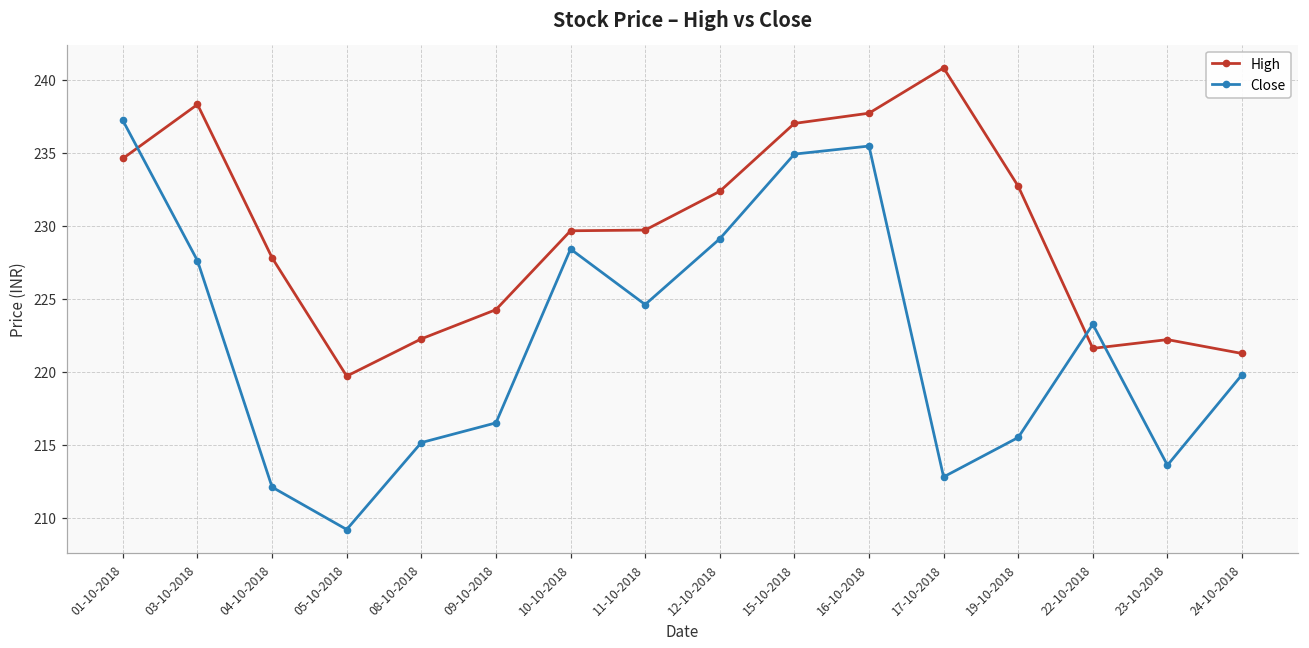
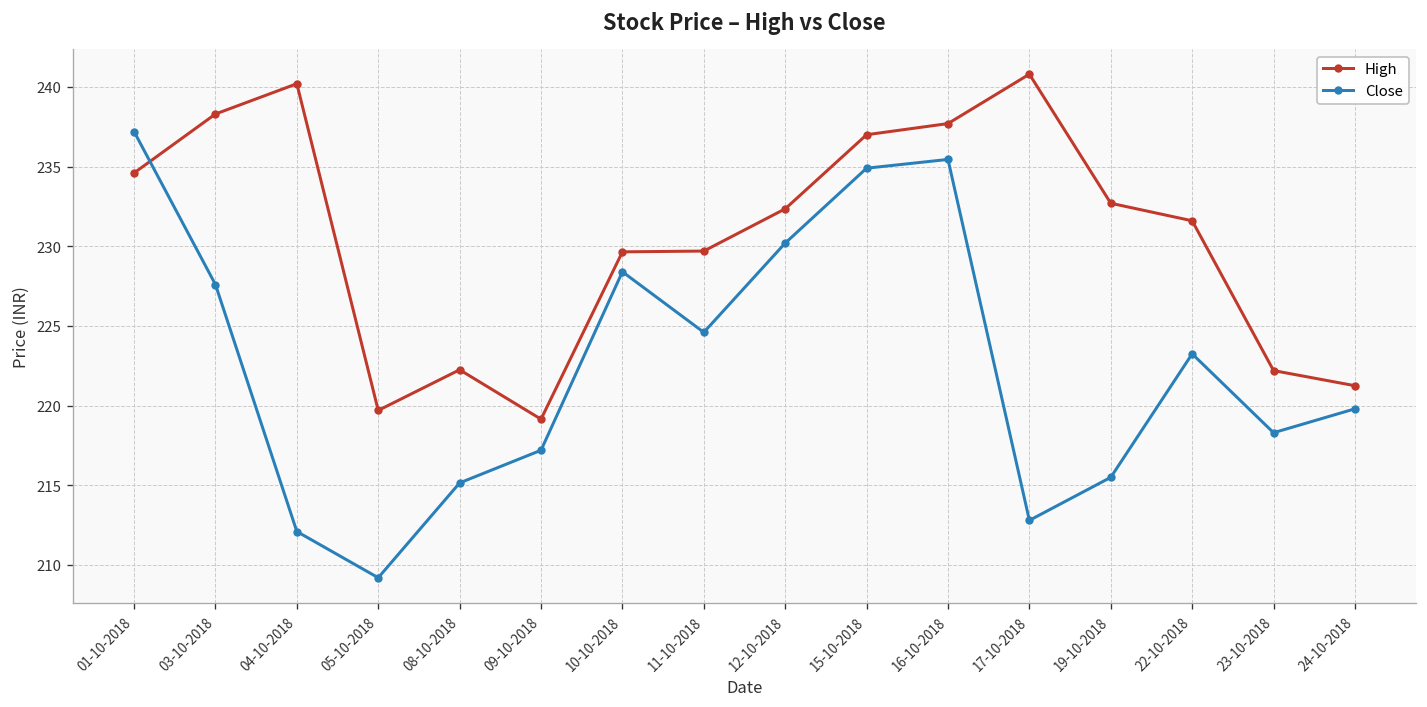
  {
    "High": {
      "01-10-2018": 234.6,
      "03-10-2018": 238.3,
-     "04-10-2018": 227.8,
+     "04-10-2018": 240.2,
      "05-10-2018": 219.7,
      "08-10-2018": 222.3,
-     "09-10-2018": 224.3,
+     "09-10-2018": 219.2,
      "10-10-2018": 229.7,
      "11-10-2018": 229.7,
      "12-10-2018": 232.4,
      "15-10-2018": 237.0,
      "16-10-2018": 237.7,
      "17-10-2018": 240.8,
      "19-10-2018": 232.7,
-     "22-10-2018": 221.6,
+     "22-10-2018": 231.6,
      "23-10-2018": 222.2,
      "24-10-2018": 221.3
    },
    "Close": {
      "01-10-2018": 237.2,
      "03-10-2018": 227.6,
      "04-10-2018": 212.1,
      "05-10-2018": 209.2,
      "08-10-2018": 215.2,
-     "09-10-2018": 216.5,
+     "09-10-2018": 217.2,
      "10-10-2018": 228.4,
      "11-10-2018": 224.6,
-     "12-10-2018": 229.1,
+     "12-10-2018": 230.2,
      "15-10-2018": 234.9,
      "16-10-2018": 235.5,
      "17-10-2018": 212.8,
      "19-10-2018": 215.5,
      "22-10-2018": 223.3,
-     "23-10-2018": 213.6,
+     "23-10-2018": 218.3,
      "24-10-2018": 219.8
    }
  }
